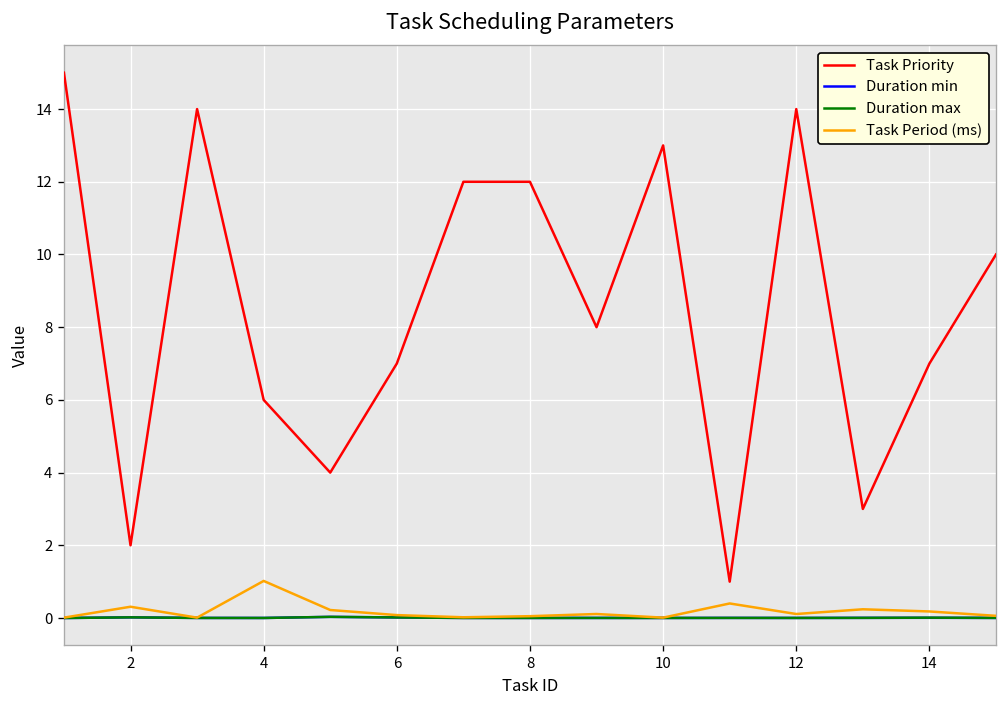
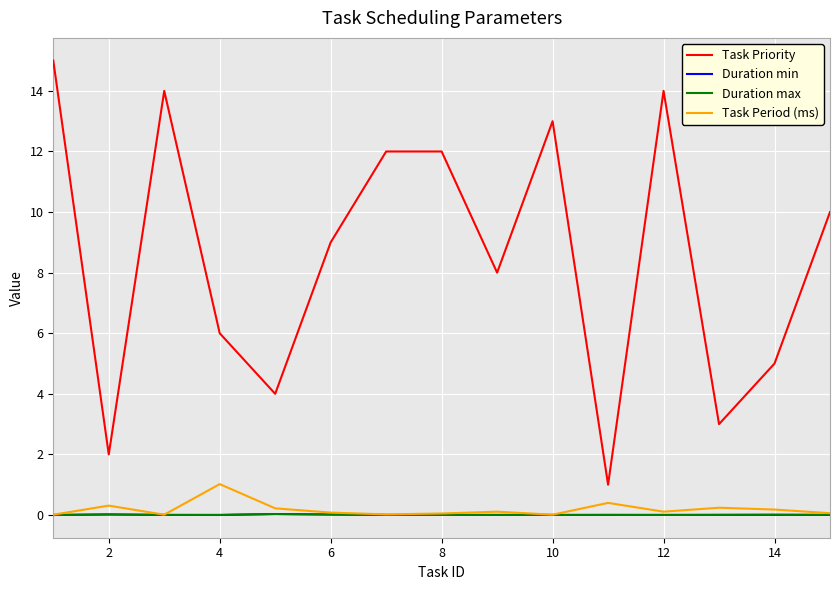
  {
    "Task Priority": {
      "2": 2,
      "4": 6,
-     "6": 7,
+     "6": 9,
      "8": 12,
      "10": 13,
      "12": 14,
-     "14": 7
+     "14": 5
    },
    "Duration max": {
      "2": 0,
      "4": 0,
      "12": 0,
      "14": 0
    },
    "Task Period (ms)": {
      "2": 0.3,
      "4": 1,
      "12": 0.1,
      "14": 0.2
    }
  }
